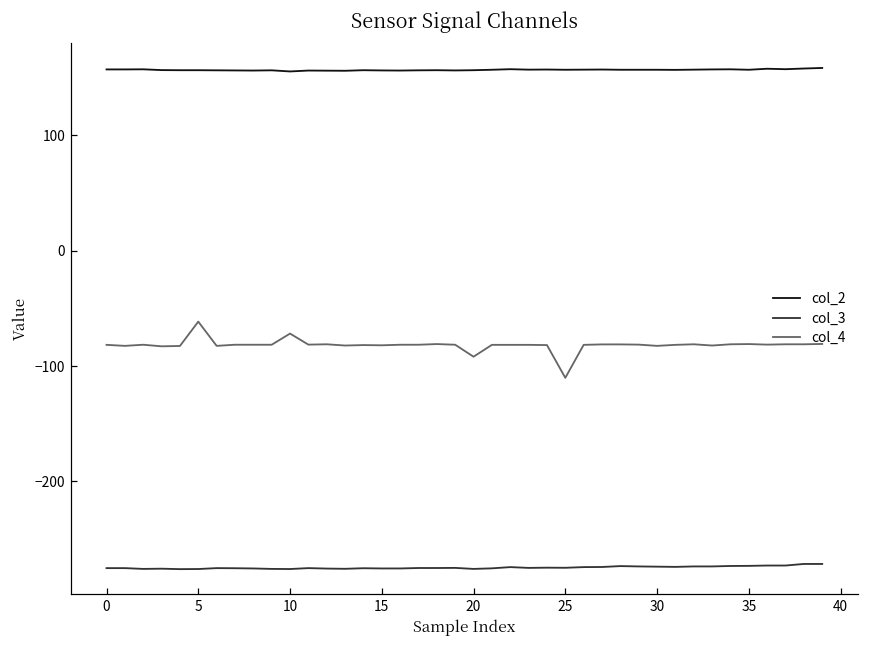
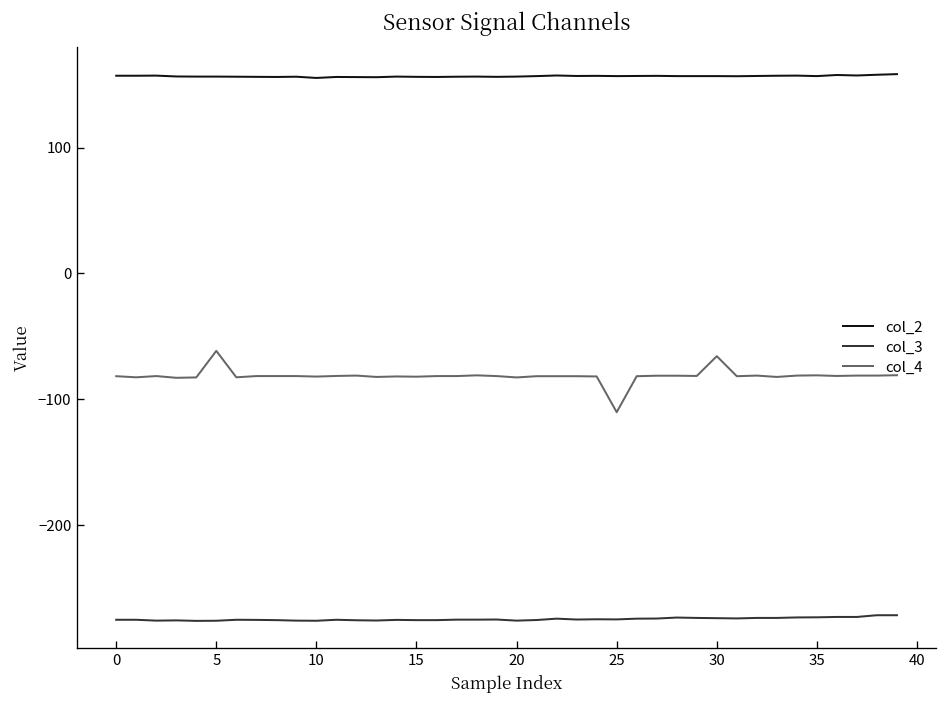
  {
    "col_4": {
      "0": -82,
      "5": -62,
-     "10": -72,
+     "10": -82,
      "15": -82,
-     "20": -92,
+     "20": -83,
      "25": -110,
-     "30": -83,
+     "30": -66,
      "35": -81
    }
  }
